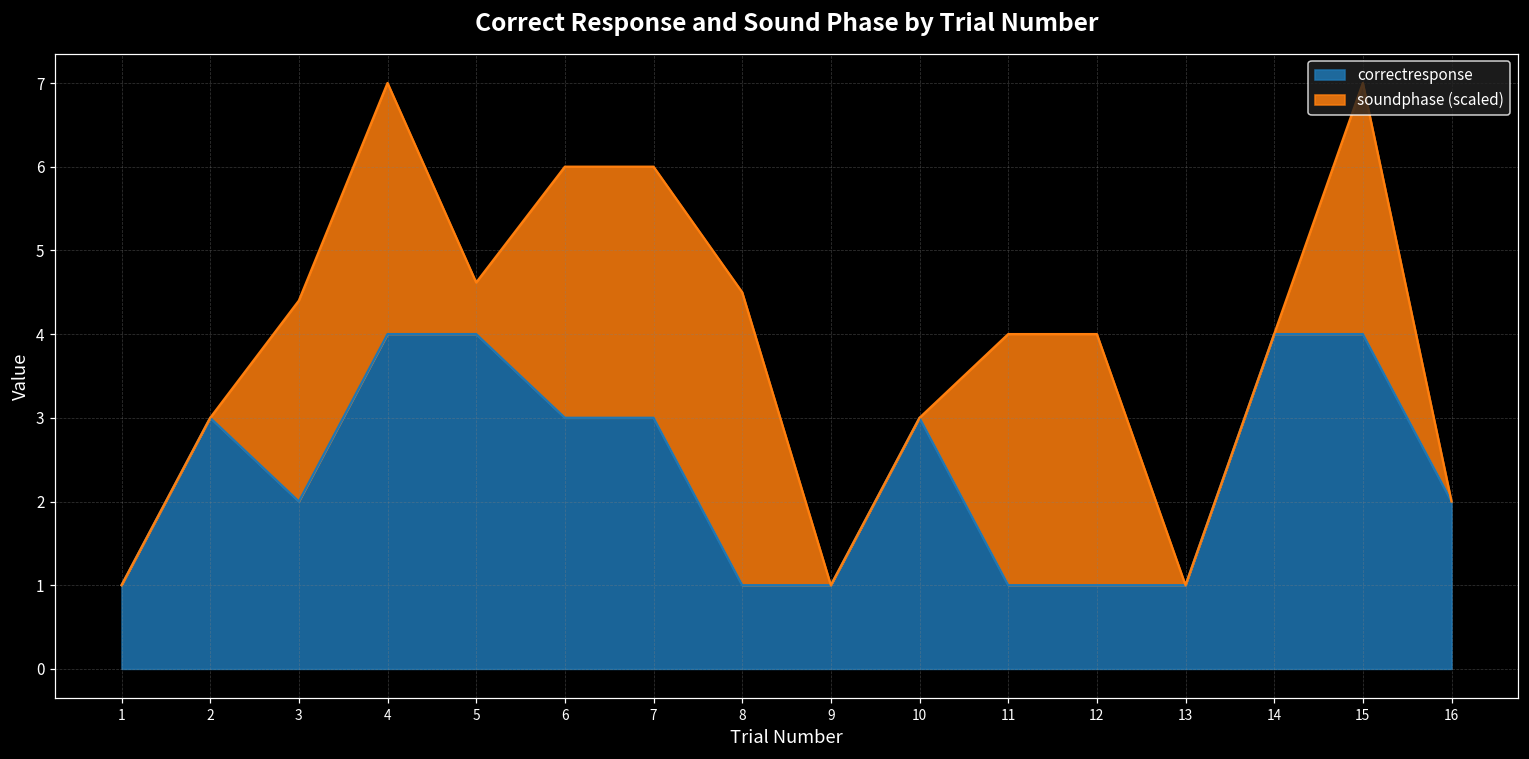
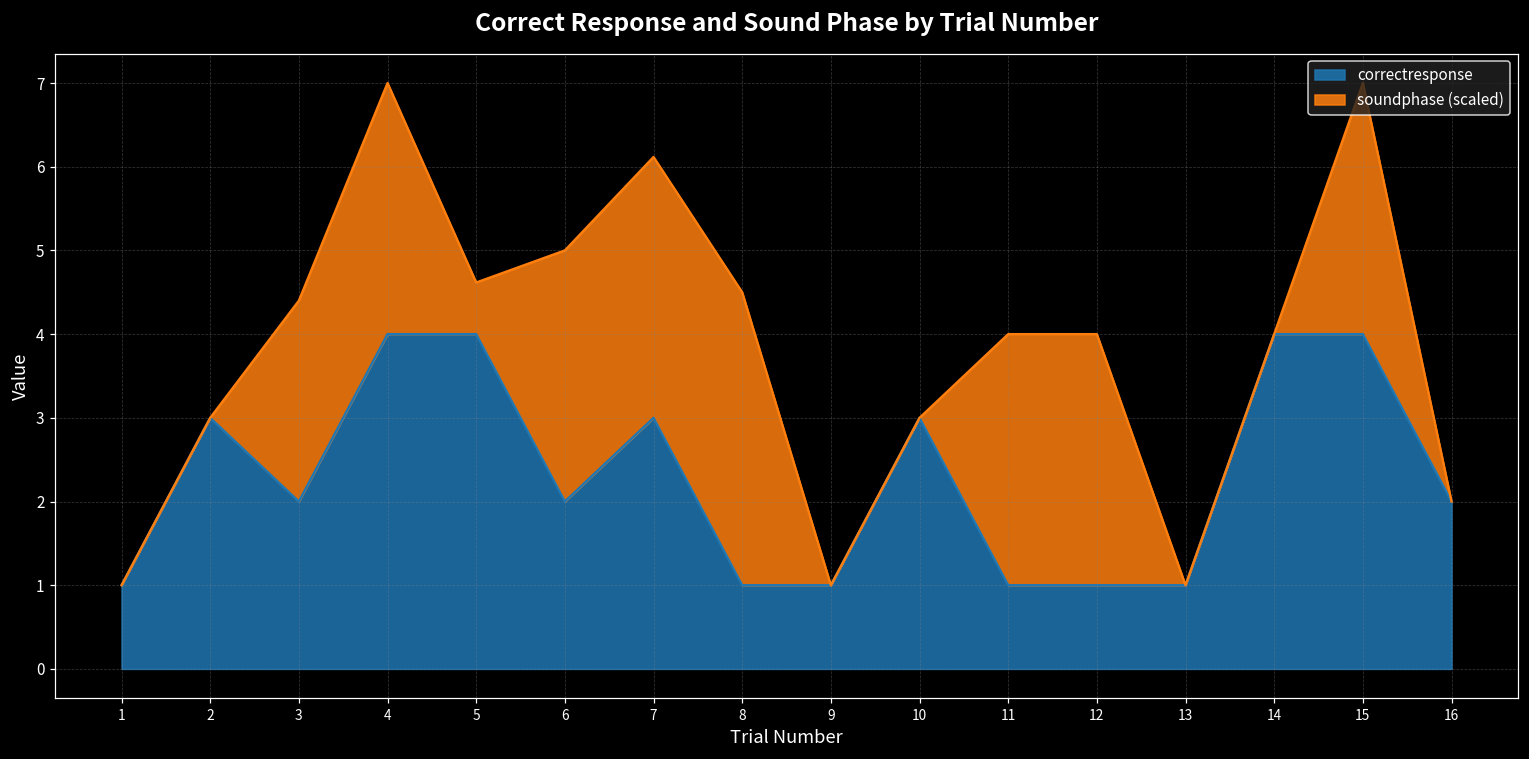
  {
    "correctresponse": {
      "3": 2,
      "4": 4,
      "5": 4,
-     "6": 3,
+     "6": 2,
      "7": 3,
      "8": 1,
      "11": 1,
      "12": 1,
      "15": 4
    },
    "soundphase (scaled)": {
      "3": 2.4,
      "4": 3.0,
      "5": 0.6,
      "6": 3.0,
-     "7": 3.0,
+     "7": 3.1,
      "8": 3.5,
      "11": 3.0,
      "12": 3.0
    }
  }
